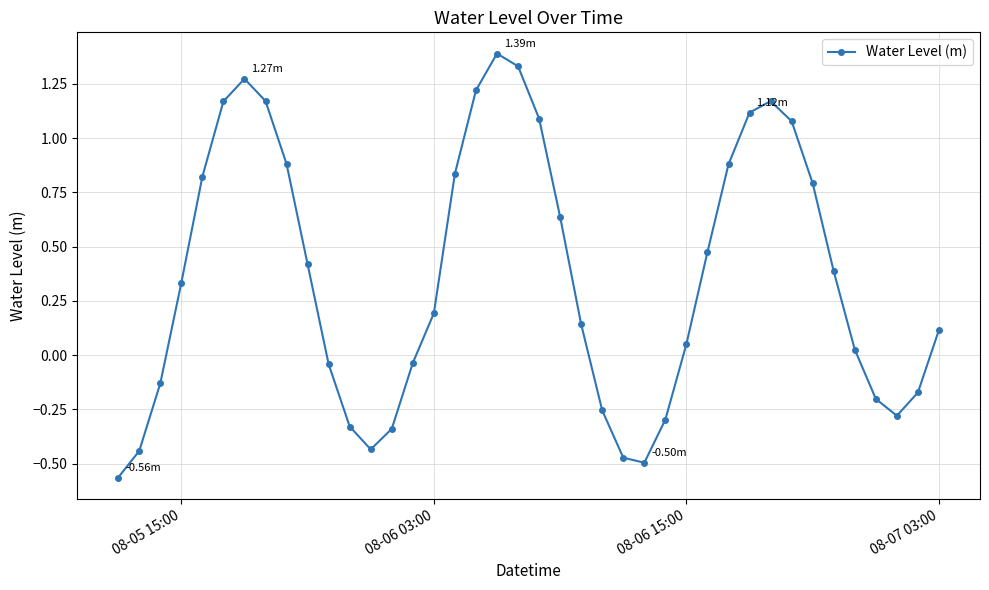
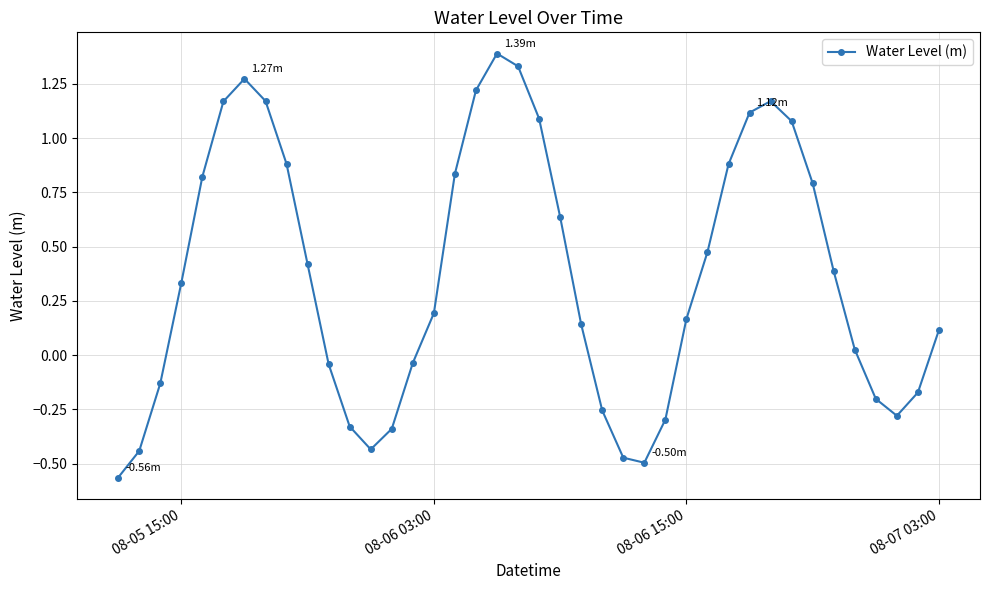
  {
    "08-05 15:00": 0.33,
    "08-06 03:00": 0.19,
-   "08-06 15:00": 0.05,
+   "08-06 15:00": 0.17,
    "08-07 03:00": 0.12
  }
